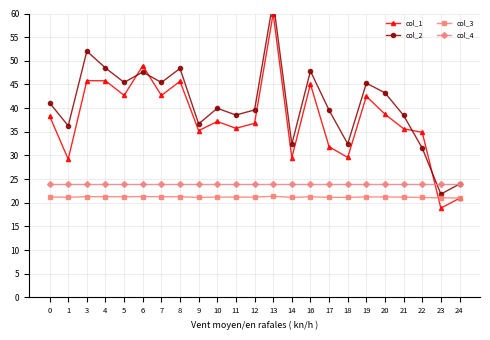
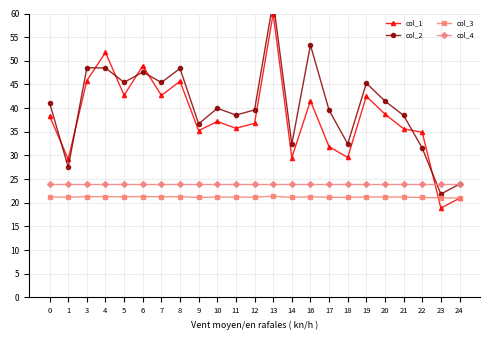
  {
    "col_1": {
      "0": 38,
      "1": 29,
      "3": 46,
-     "4": 46,
+     "4": 52,
      "5": 43,
      "6": 49,
      "7": 43,
      "8": 46,
      "9": 35,
      "10": 37,
      "11": 36,
      "12": 37,
      "13": 60,
      "14": 30,
-     "16": 45,
+     "16": 42,
      "17": 32,
      "18": 30,
      "19": 43,
      "20": 39,
      "21": 36,
      "22": 35,
      "23": 19
    },
    "col_2": {
      "0": 41,
-     "1": 36,
-     "3": 52,
+     "1": 27,
+     "3": 49,
      "4": 48,
      "5": 45,
      "6": 48,
      "7": 45,
      "8": 48,
      "9": 37,
      "10": 40,
      "11": 39,
      "12": 40,
      "14": 32,
-     "16": 48,
+     "16": 53,
      "17": 40,
      "18": 32,
      "19": 45,
-     "20": 43,
+     "20": 42,
      "21": 38,
      "22": 32,
      "23": 22
    }
  }
